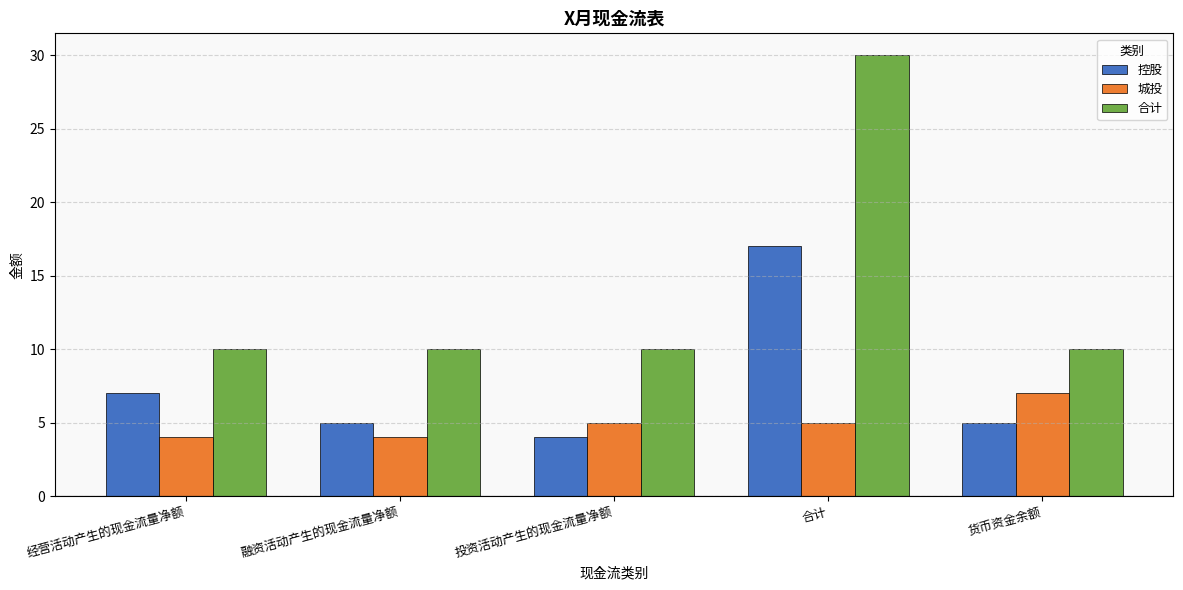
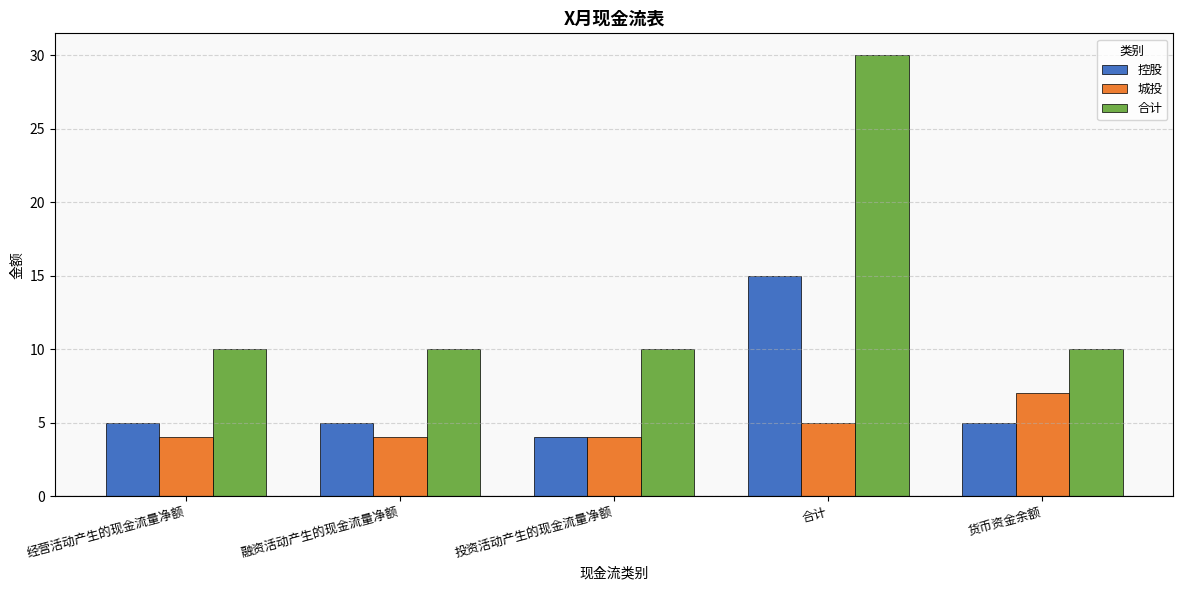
  {
    "控股": {
-     "经营活动产生的现金流量净额": 7,
+     "经营活动产生的现金流量净额": 5,
      "融资活动产生的现金流量净额": 5,
      "投资活动产生的现金流量净额": 4,
-     "合计": 17,
+     "合计": 15,
      "货币资金余额": 5
    },
    "城投": {
      "经营活动产生的现金流量净额": 4,
      "融资活动产生的现金流量净额": 4,
-     "投资活动产生的现金流量净额": 5,
+     "投资活动产生的现金流量净额": 4,
      "合计": 5,
      "货币资金余额": 7
    },
    "合计": {
      "经营活动产生的现金流量净额": 10,
      "融资活动产生的现金流量净额": 10,
      "投资活动产生的现金流量净额": 10,
      "合计": 30,
      "货币资金余额": 10
    }
  }
